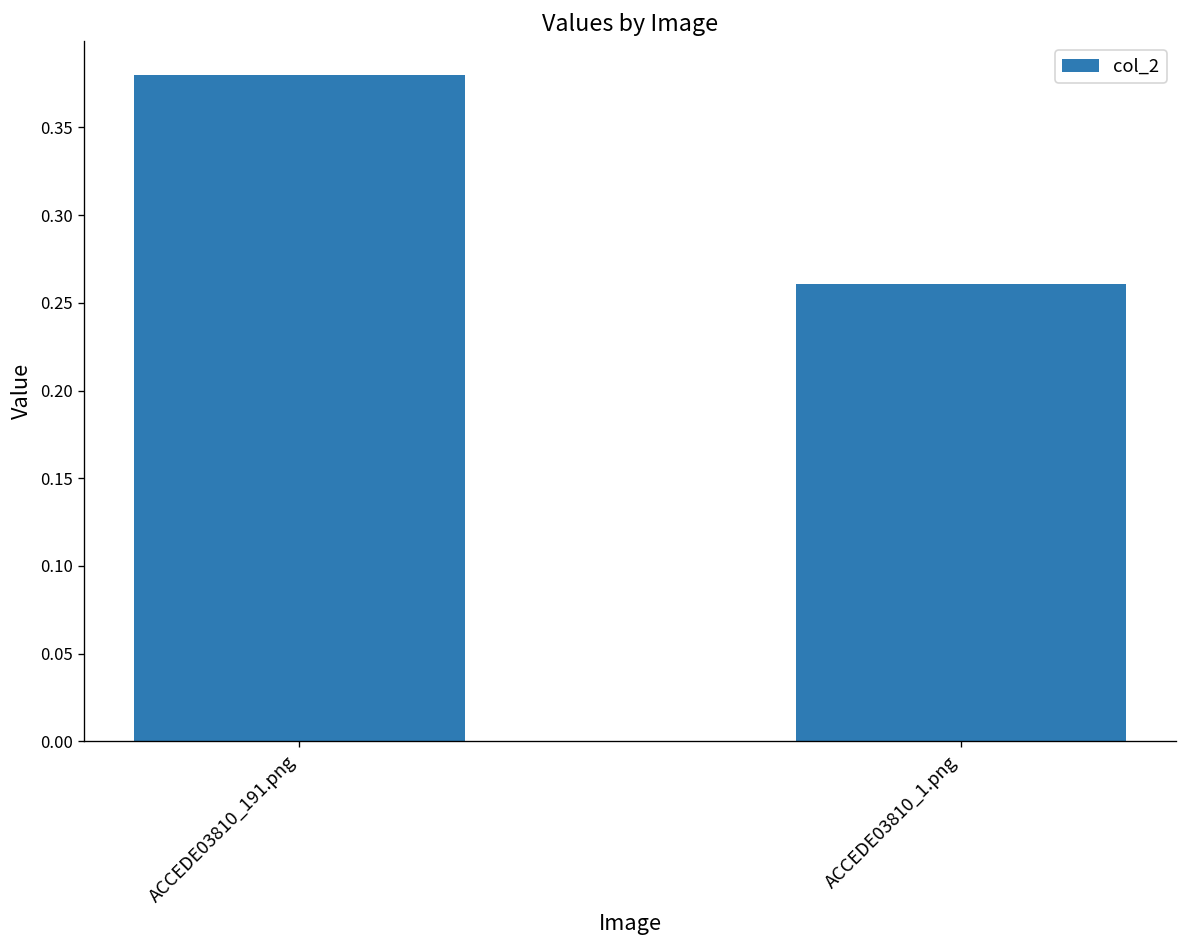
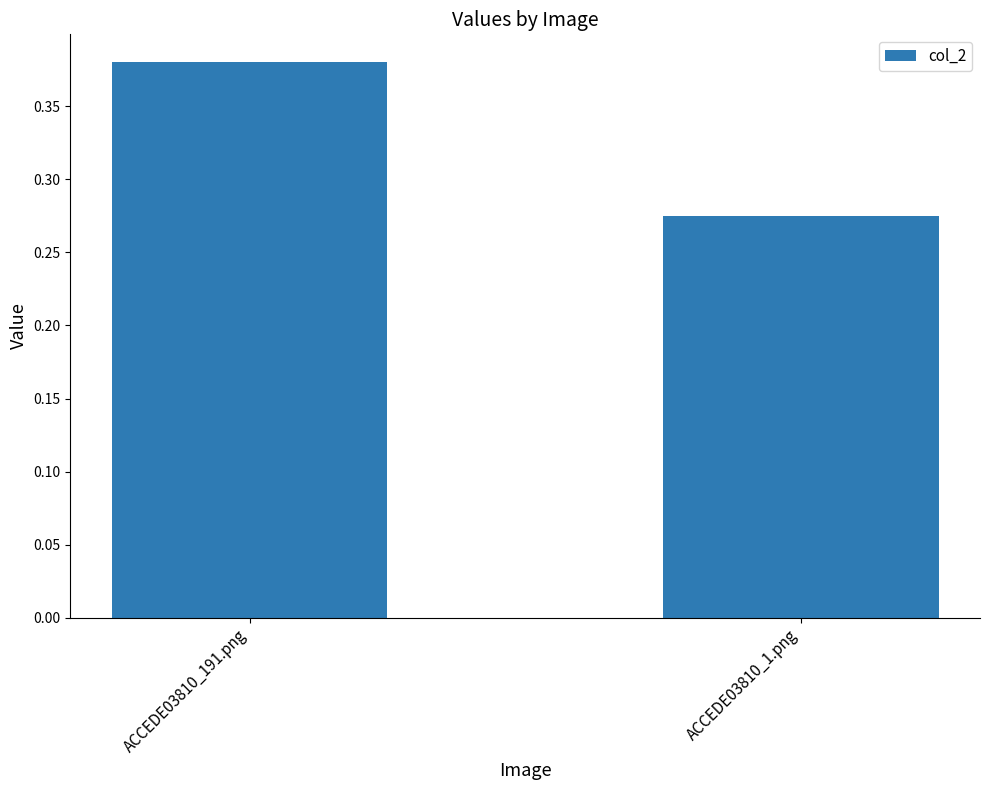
  {
    "ACCEDE03810_191.png": 0.380,
-   "ACCEDE03810_1.png": 0.260
+   "ACCEDE03810_1.png": 0.275
  }
